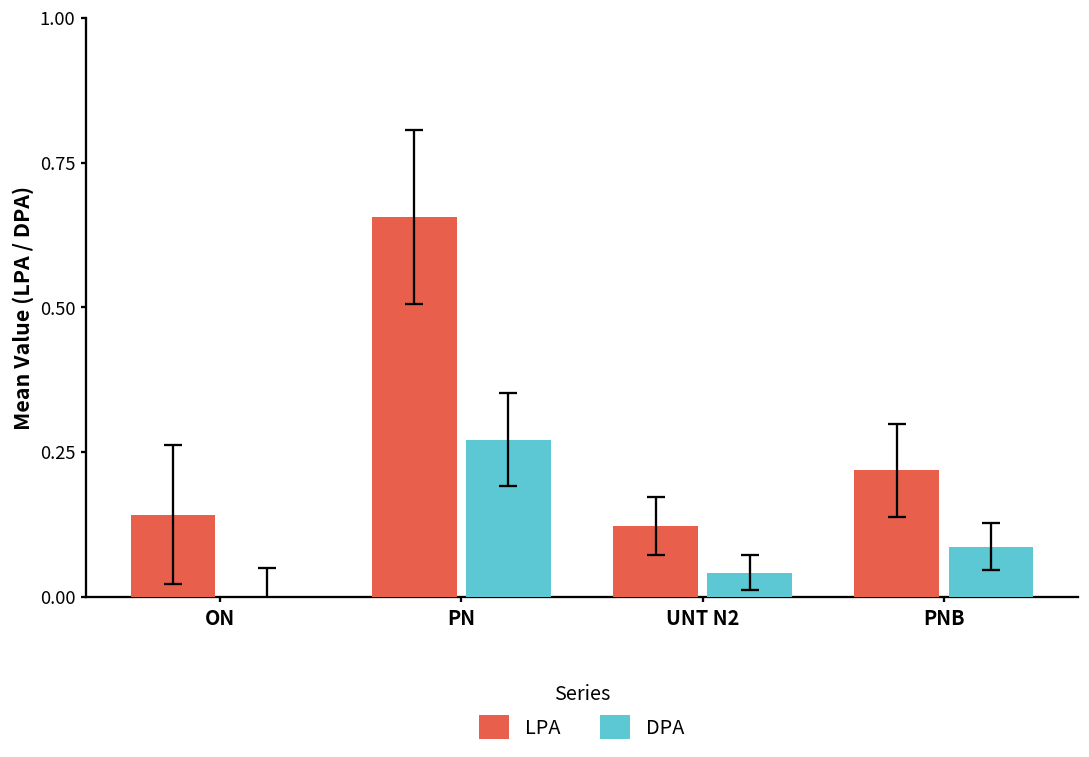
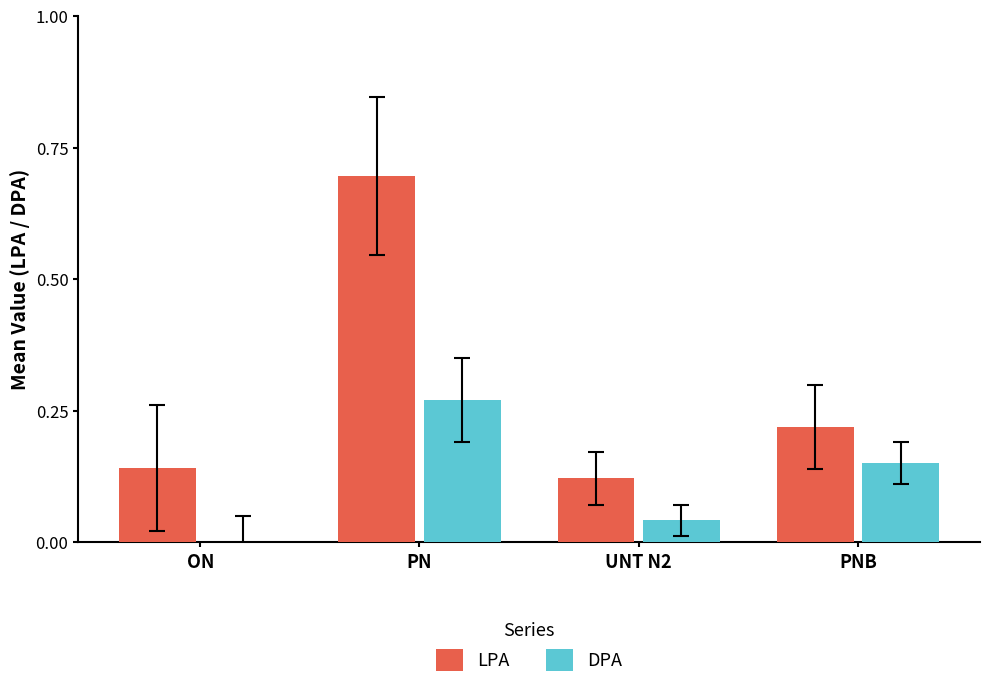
  {
    "LPA": {
      "ON": 0.14,
-     "PN": 0.66,
+     "PN": 0.70,
      "UNT N2": 0.12,
      "PNB": 0.22
    },
    "DPA": {
      "ON": 0.00,
      "PN": 0.27,
      "UNT N2": 0.04,
-     "PNB": 0.09
+     "PNB": 0.15
    }
  }
